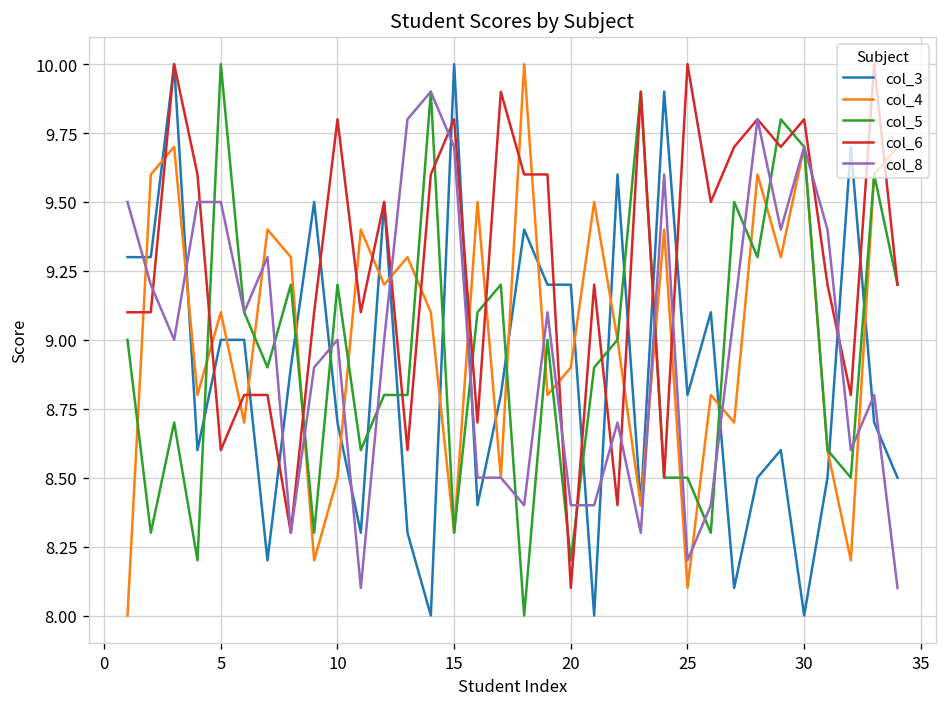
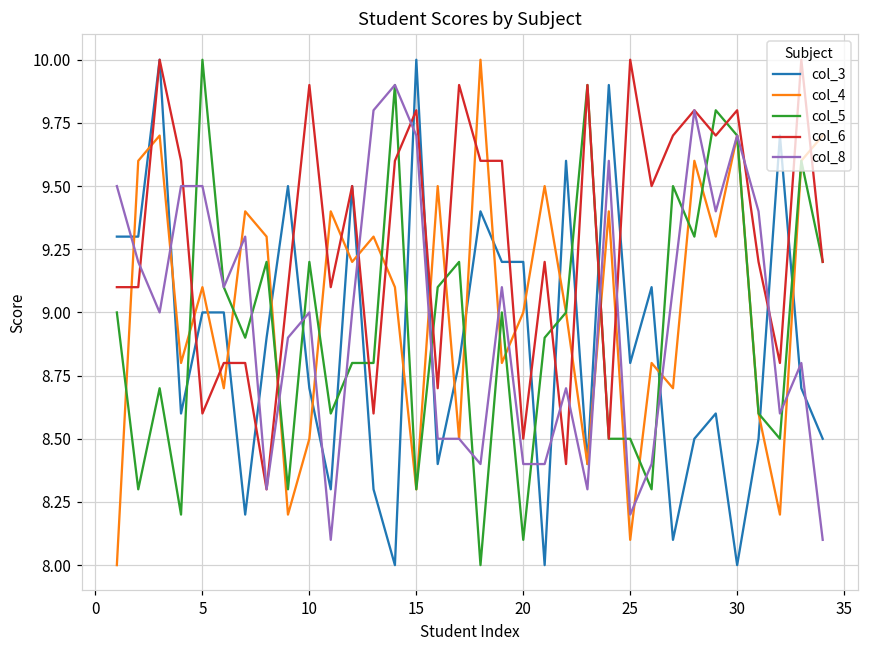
  {
    "col_3": {
      "5": 9.0,
      "10": 8.7,
      "15": 10.0,
      "20": 9.2,
      "25": 8.8,
      "30": 8.0
    },
    "col_4": {
      "5": 9.1,
      "10": 8.5,
-     "20": 8.9,
+     "20": 9.0,
      "25": 8.1
    },
    "col_5": {
      "5": 10.0,
      "10": 9.2,
-     "20": 8.2,
+     "20": 8.1,
      "25": 8.5
    },
    "col_6": {
      "5": 8.6,
-     "10": 9.8,
+     "10": 9.9,
      "15": 9.8,
-     "20": 8.1,
+     "20": 8.5,
      "25": 10.0,
      "30": 9.8
    },
    "col_8": {
      "5": 9.5,
      "10": 9.0,
      "15": 9.7,
      "20": 8.4,
      "25": 8.2
    }
  }
